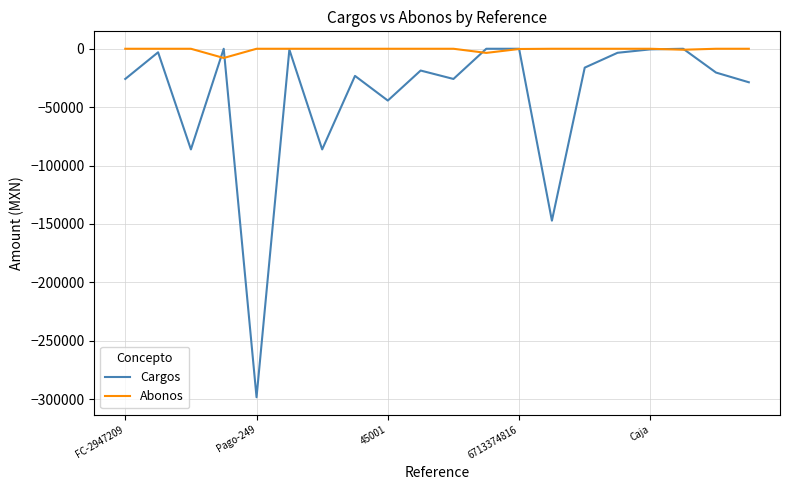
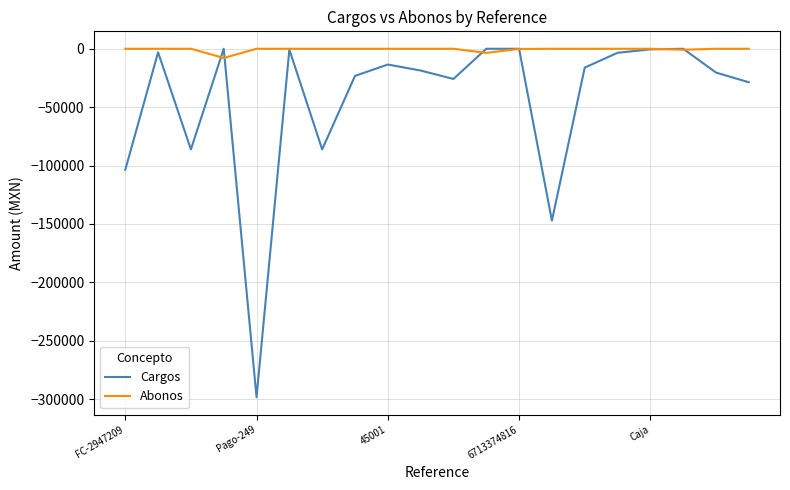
  {
    "Cargos": {
-     "FC-2947209": -26000,
+     "FC-2947209": -104000,
      "Pago-249": -298000,
-     "45001": -44000
+     "45001": -14000
    },
    "Abonos": {
      "FC-2947209": 0,
      "Pago-249": 0,
      "45001": 0
    }
  }
